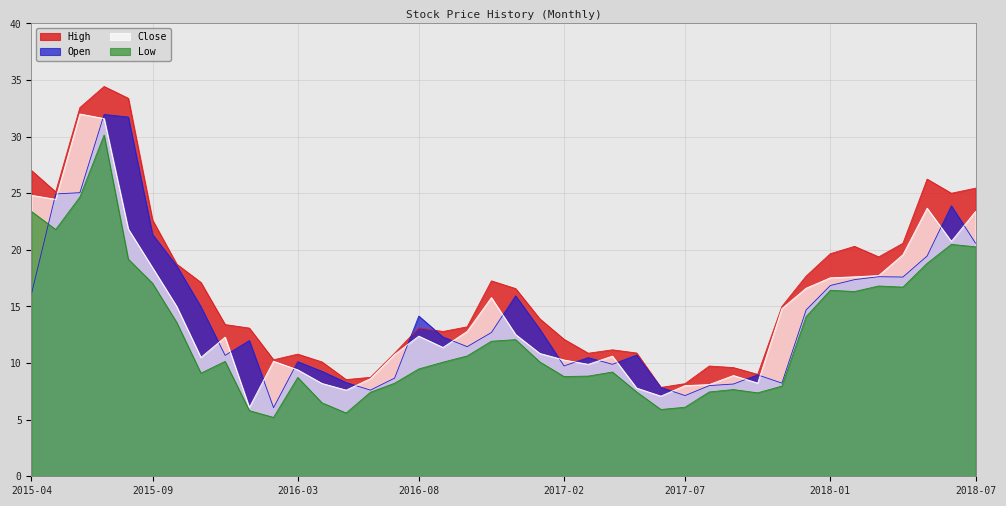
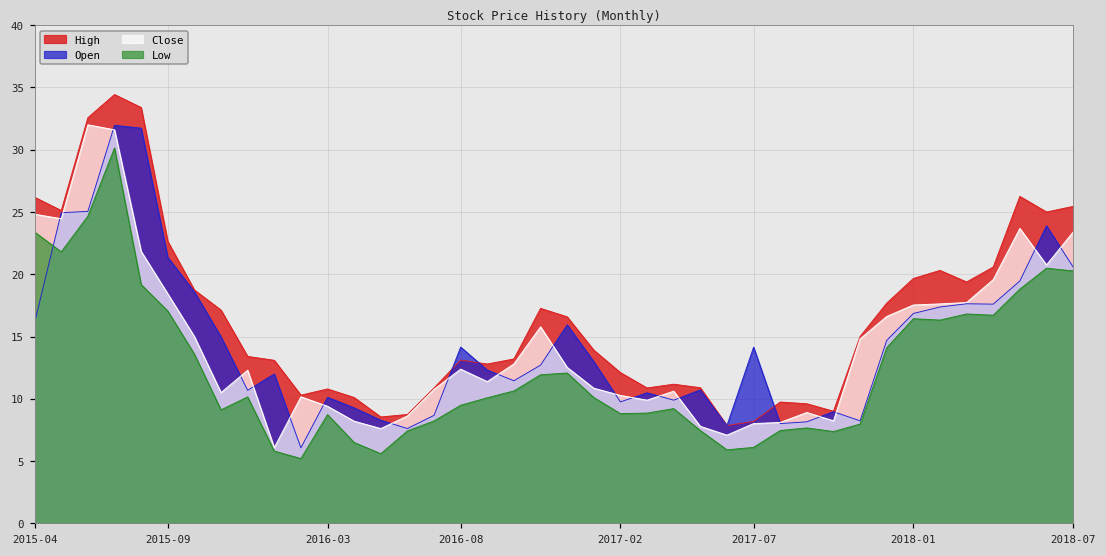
  {
    "High": {
-     "2015-04": 27.0,
+     "2015-04": 26.2,
      "2015-09": 22.6,
      "2016-03": 10.8,
      "2016-08": 13.1,
      "2017-02": 12.1,
      "2018-01": 19.7,
      "2018-07": 25.5
    },
    "Open": {
      "2015-04": 16.1,
      "2015-09": 21.4,
      "2016-03": 10.1,
      "2016-08": 14.2,
      "2017-02": 9.8,
-     "2017-07": 7.1,
+     "2017-07": 14.1,
      "2018-01": 16.9,
      "2018-07": 20.6
    },
    "Close": {
      "2015-04": 24.8,
      "2015-09": 18.4,
      "2016-03": 9.4,
      "2016-08": 12.4,
      "2017-02": 10.3,
      "2018-01": 17.5,
      "2018-07": 23.4
    },
    "Low": {
      "2015-04": 23.4,
      "2015-09": 17.0,
      "2016-03": 8.7,
      "2016-08": 9.5,
      "2017-02": 8.8,
      "2017-07": 6.1,
      "2018-01": 16.4,
      "2018-07": 20.3
    }
  }
